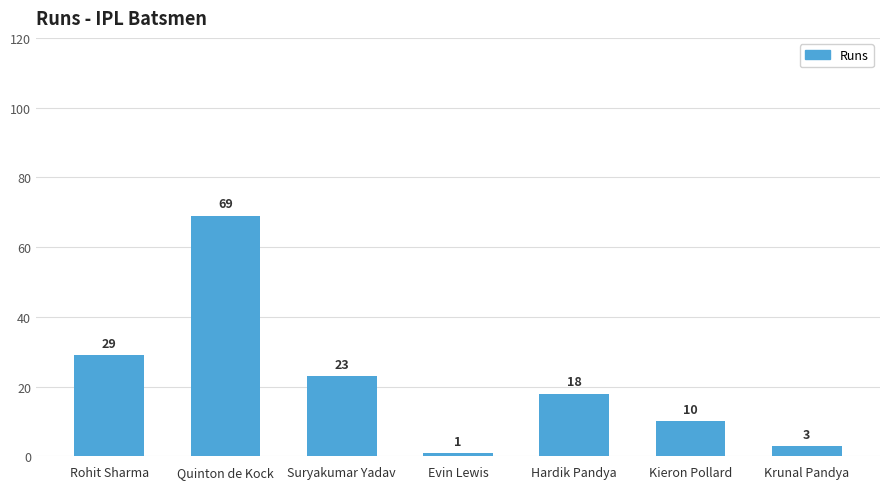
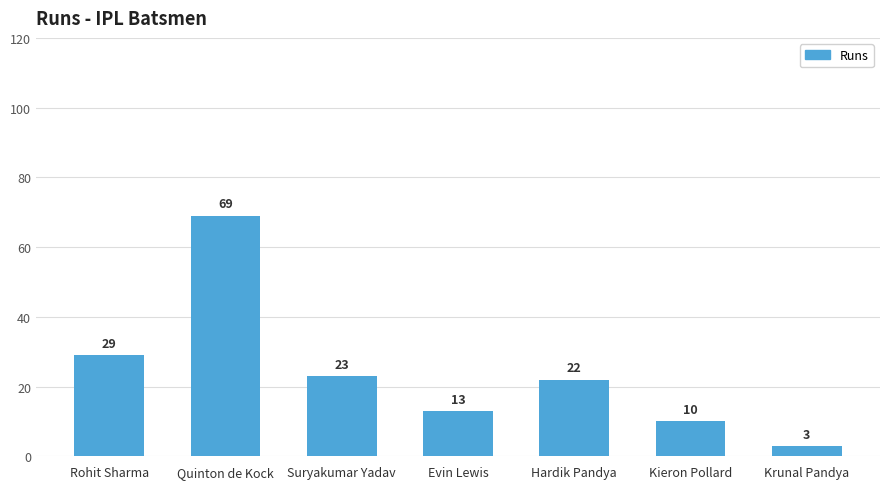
  {
    "Rohit Sharma": 29,
    "Quinton de Kock": 69,
    "Suryakumar Yadav": 23,
-   "Evin Lewis": 1,
-   "Hardik Pandya": 18,
+   "Evin Lewis": 13,
+   "Hardik Pandya": 22,
    "Kieron Pollard": 10,
    "Krunal Pandya": 3
  }
